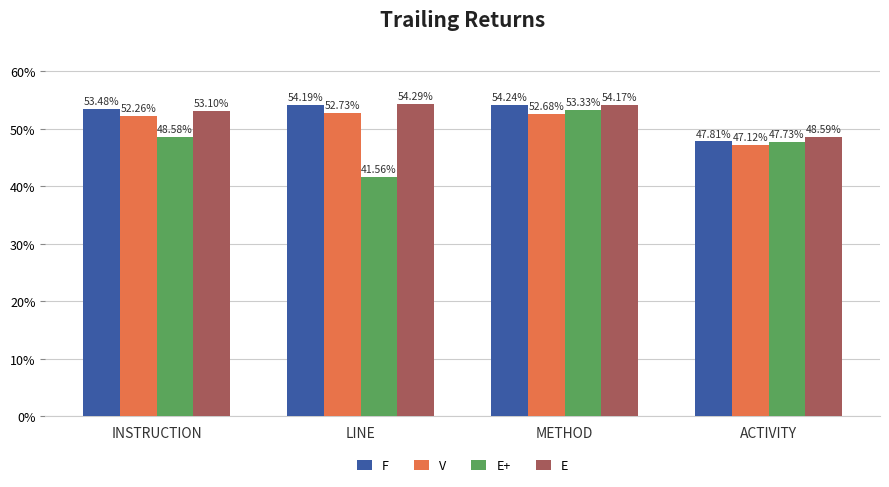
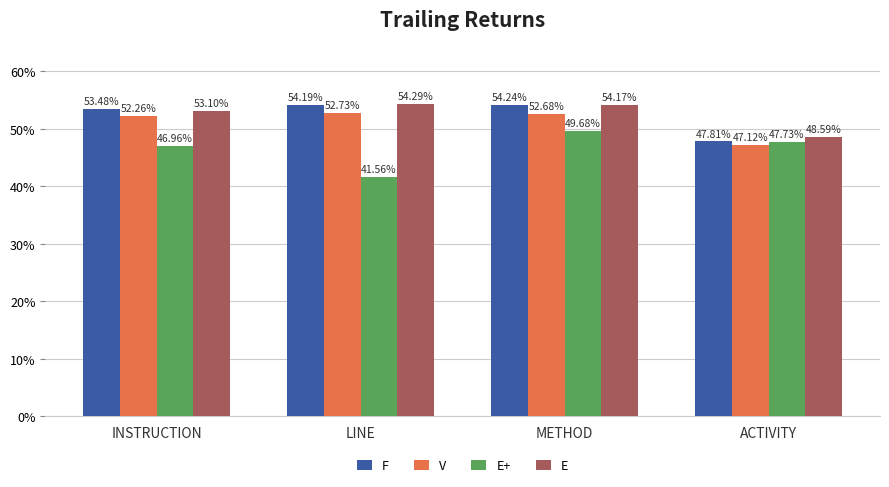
  {
    "F": {
      "INSTRUCTION": "53.48%",
      "LINE": "54.19%",
      "METHOD": "54.24%",
      "ACTIVITY": "47.81%"
    },
    "V": {
      "INSTRUCTION": "52.26%",
      "LINE": "52.73%",
      "METHOD": "52.68%",
      "ACTIVITY": "47.12%"
    },
    "E+": {
-     "INSTRUCTION": "48.58%",
+     "INSTRUCTION": "46.96%",
      "LINE": "41.56%",
-     "METHOD": "53.33%",
+     "METHOD": "49.68%",
      "ACTIVITY": "47.73%"
    },
    "E": {
      "INSTRUCTION": "53.10%",
      "LINE": "54.29%",
      "METHOD": "54.17%",
      "ACTIVITY": "48.59%"
    }
  }
